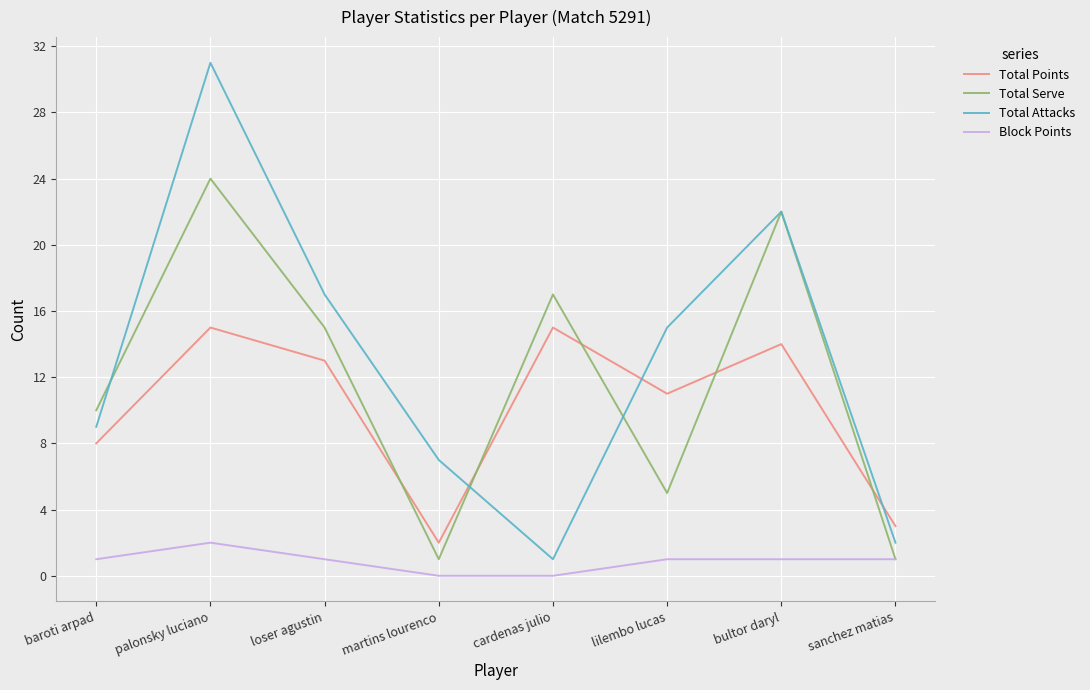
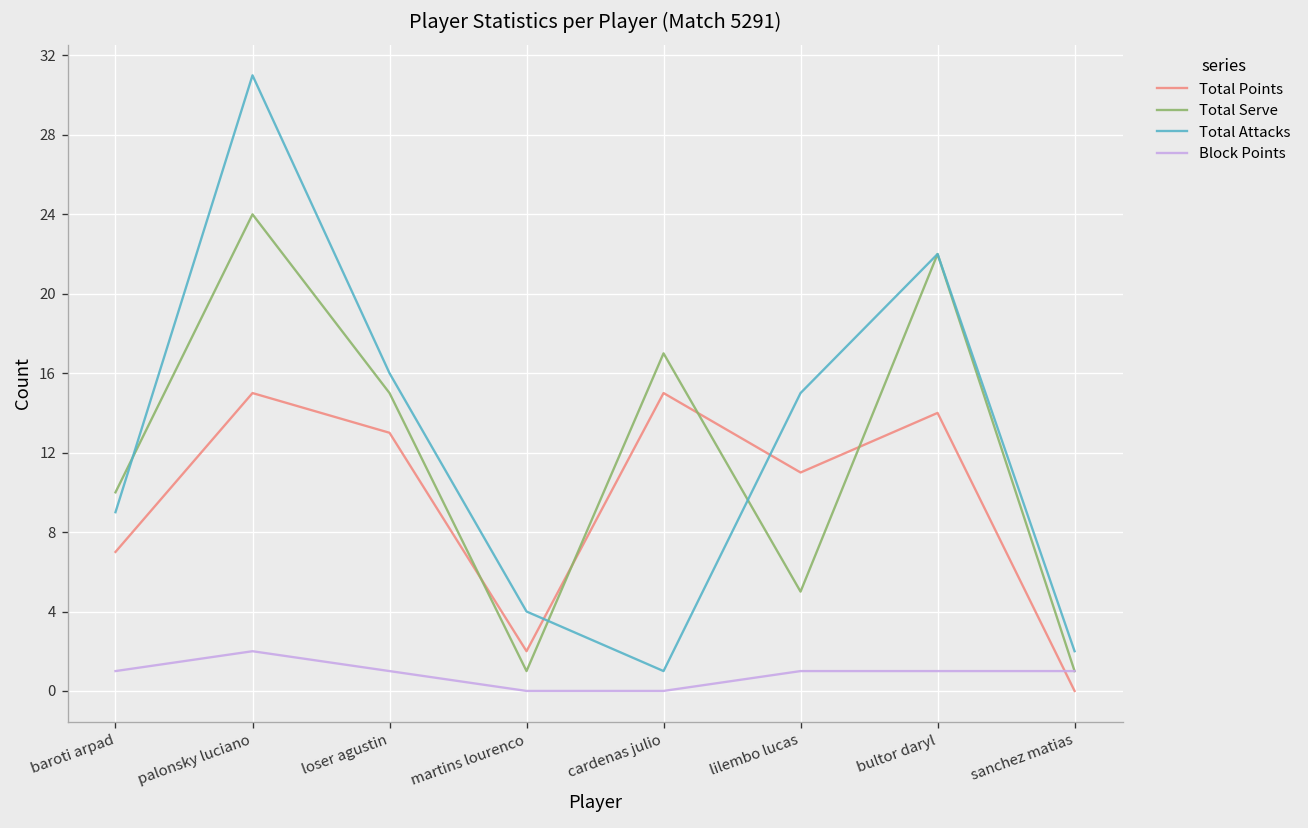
  {
    "Total Points": {
-     "baroti arpad": 8,
+     "baroti arpad": 7,
      "palonsky luciano": 15,
      "loser agustin": 13,
      "martins lourenco": 2,
      "cardenas julio": 15,
      "lilembo lucas": 11,
      "bultor daryl": 14,
-     "sanchez matias": 3
+     "sanchez matias": 0
    },
    "Total Serve": {
      "baroti arpad": 10,
      "palonsky luciano": 24,
      "loser agustin": 15,
      "martins lourenco": 1,
      "cardenas julio": 17,
      "lilembo lucas": 5
    },
    "Total Attacks": {
      "baroti arpad": 9,
      "palonsky luciano": 31,
-     "loser agustin": 17,
-     "martins lourenco": 7,
+     "loser agustin": 16,
+     "martins lourenco": 4,
      "cardenas julio": 1,
      "lilembo lucas": 15,
      "sanchez matias": 2
    },
    "Block Points": {
      "baroti arpad": 1,
      "palonsky luciano": 2,
      "loser agustin": 1,
      "martins lourenco": 0,
      "cardenas julio": 0,
      "lilembo lucas": 1,
      "bultor daryl": 1
    }
  }
